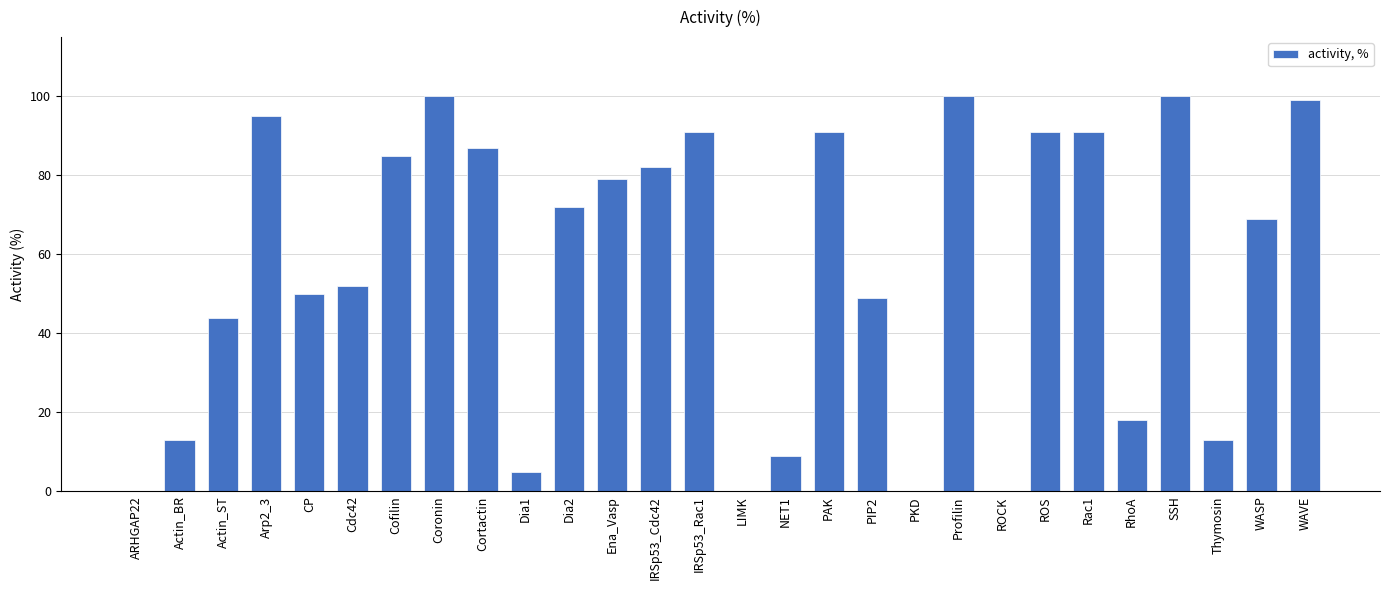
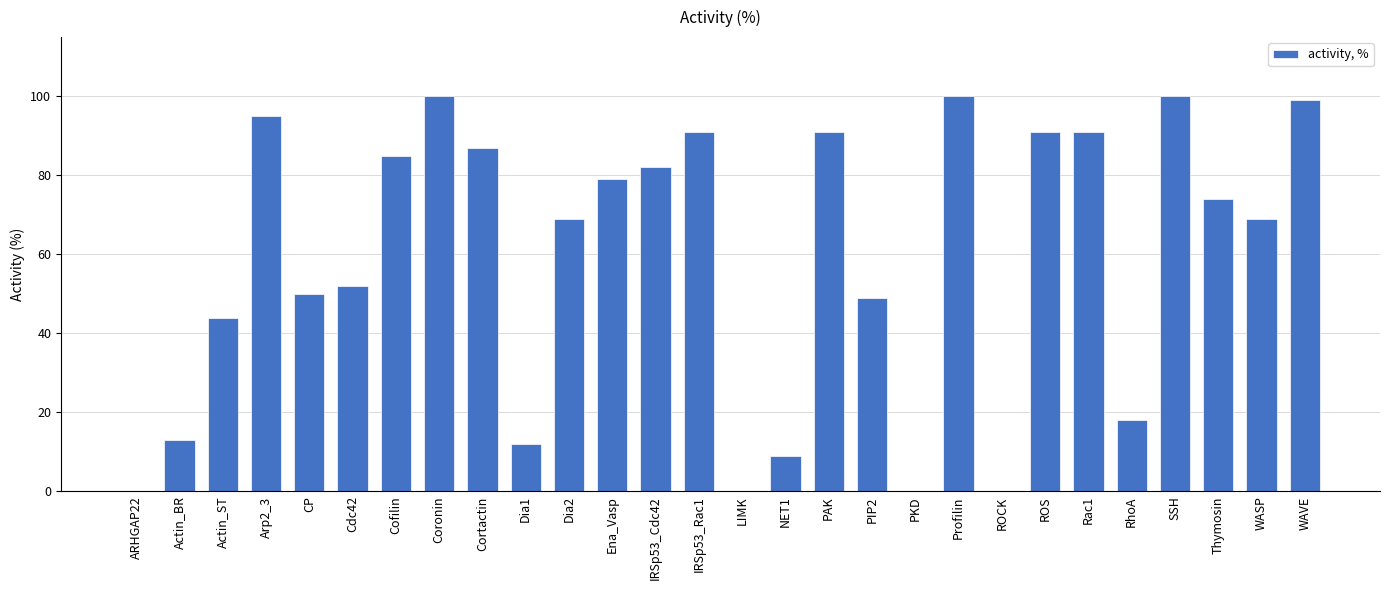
  {
    "ARHGAP22": 0,
    "Actin_BR": 13,
    "Actin_ST": 44,
    "Arp2_3": 95,
    "CP": 50,
    "Cdc42": 52,
    "Cofilin": 85,
    "Coronin": 100,
    "Cortactin": 87,
-   "Dia1": 5,
-   "Dia2": 72,
+   "Dia1": 12,
+   "Dia2": 69,
    "Ena_Vasp": 79,
    "IRSp53_Cdc42": 82,
    "IRSp53_Rac1": 91,
    "LIMK": 0,
    "NET1": 9,
    "PAK": 91,
    "PIP2": 49,
    "PKD": 0,
    "Profilin": 100,
    "ROCK": 0,
    "ROS": 91,
    "Rac1": 91,
    "RhoA": 18,
    "SSH": 100,
-   "Thymosin": 13,
+   "Thymosin": 74,
    "WASP": 69,
    "WAVE": 99
  }
